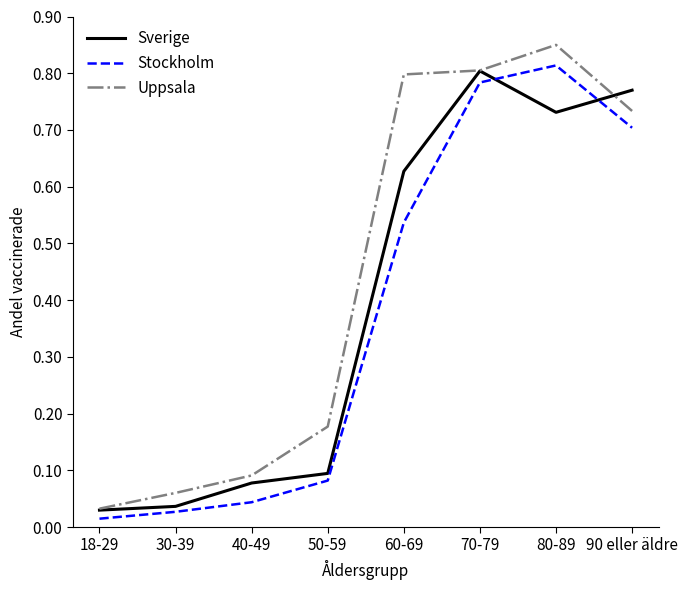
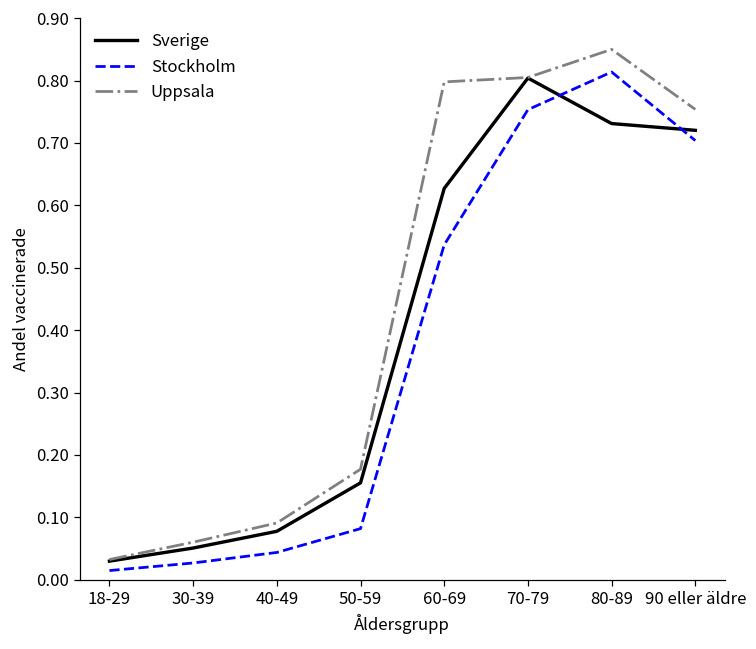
  {
    "Sverige": {
-     "30-39": 0.04,
+     "30-39": 0.05,
      "40-49": 0.08,
-     "50-59": 0.09,
+     "50-59": 0.16,
      "60-69": 0.63,
      "80-89": 0.73,
-     "90 eller äldre": 0.77
+     "90 eller äldre": 0.72
    },
    "Stockholm": {
      "18-29": 0.01,
      "30-39": 0.03,
      "40-49": 0.04,
      "50-59": 0.08,
      "60-69": 0.54,
-     "70-79": 0.78,
+     "70-79": 0.75,
      "80-89": 0.81,
      "90 eller äldre": 0.70
    },
    "Uppsala": {
      "30-39": 0.06,
      "40-49": 0.09,
      "50-59": 0.18,
      "60-69": 0.80,
      "80-89": 0.85,
-     "90 eller äldre": 0.73
+     "90 eller äldre": 0.75
    }
  }
